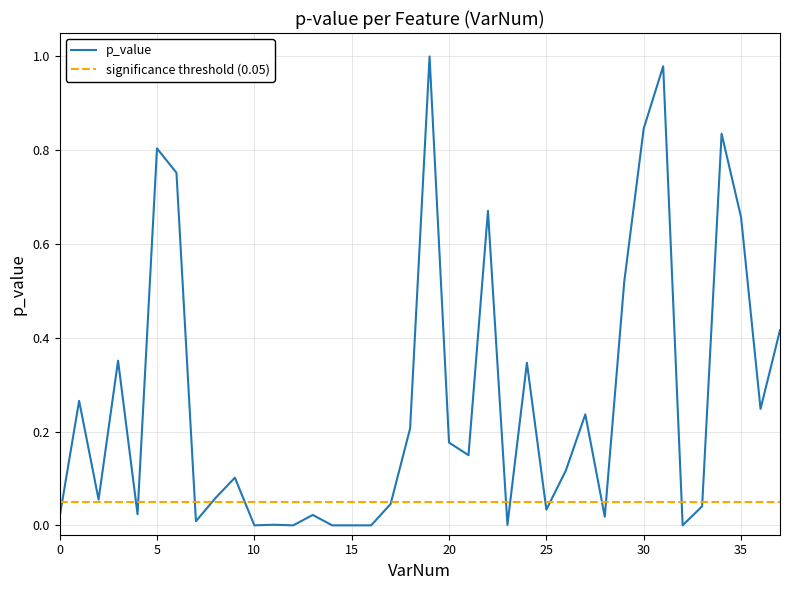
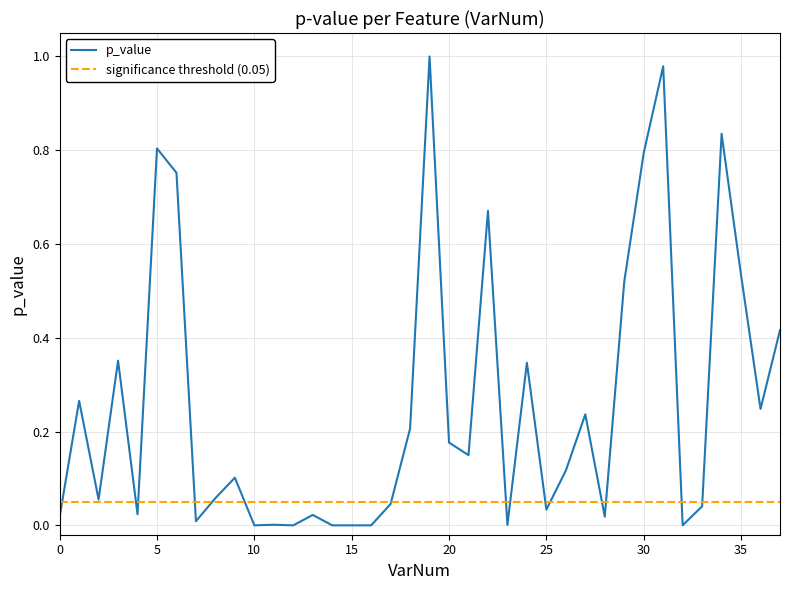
  {
    "0": 0.02,
    "5": 0.80,
    "10": 0.00,
    "15": 0.00,
    "20": 0.18,
    "25": 0.03,
-   "30": 0.85,
-   "35": 0.66
+   "30": 0.79,
+   "35": 0.53
  }
